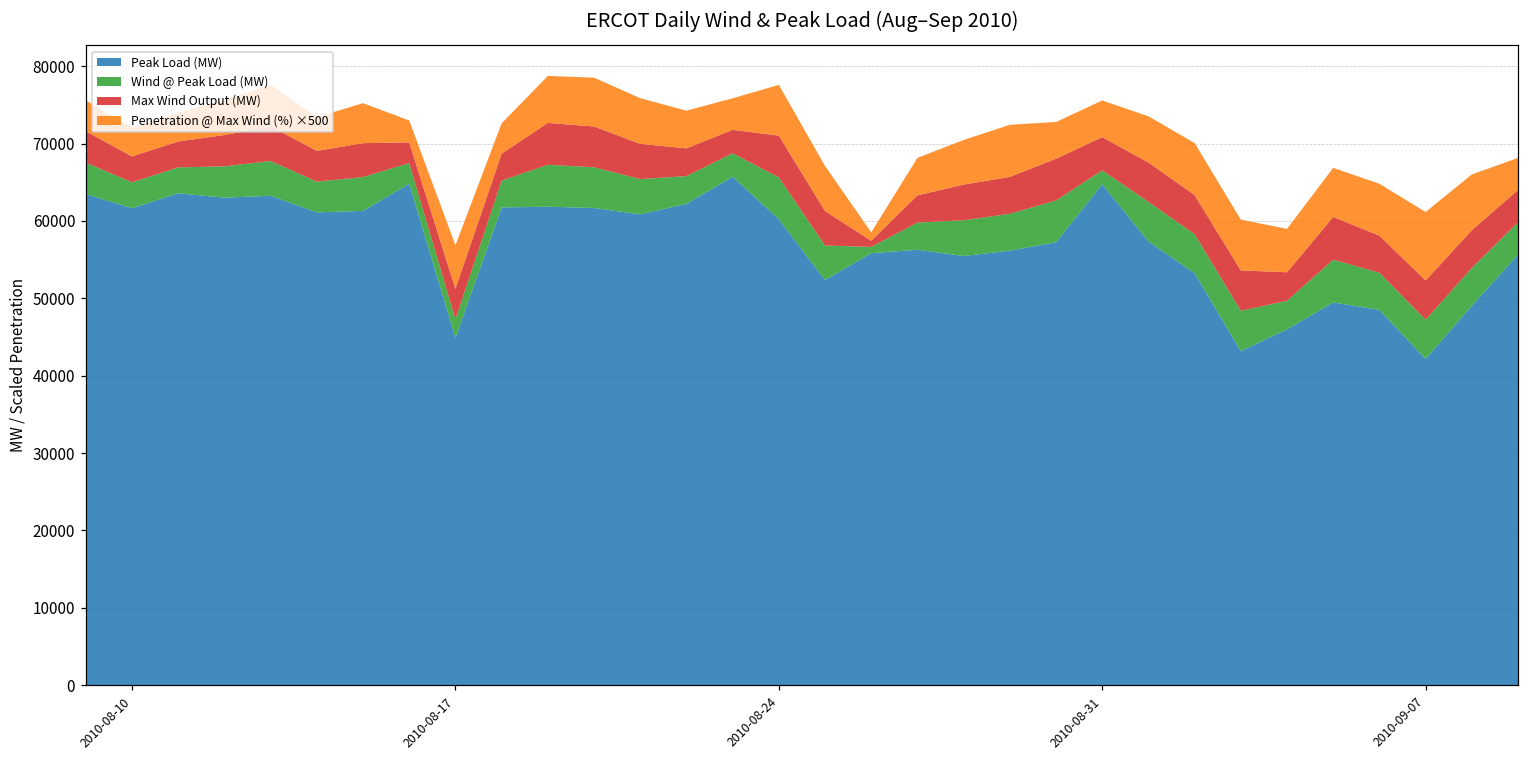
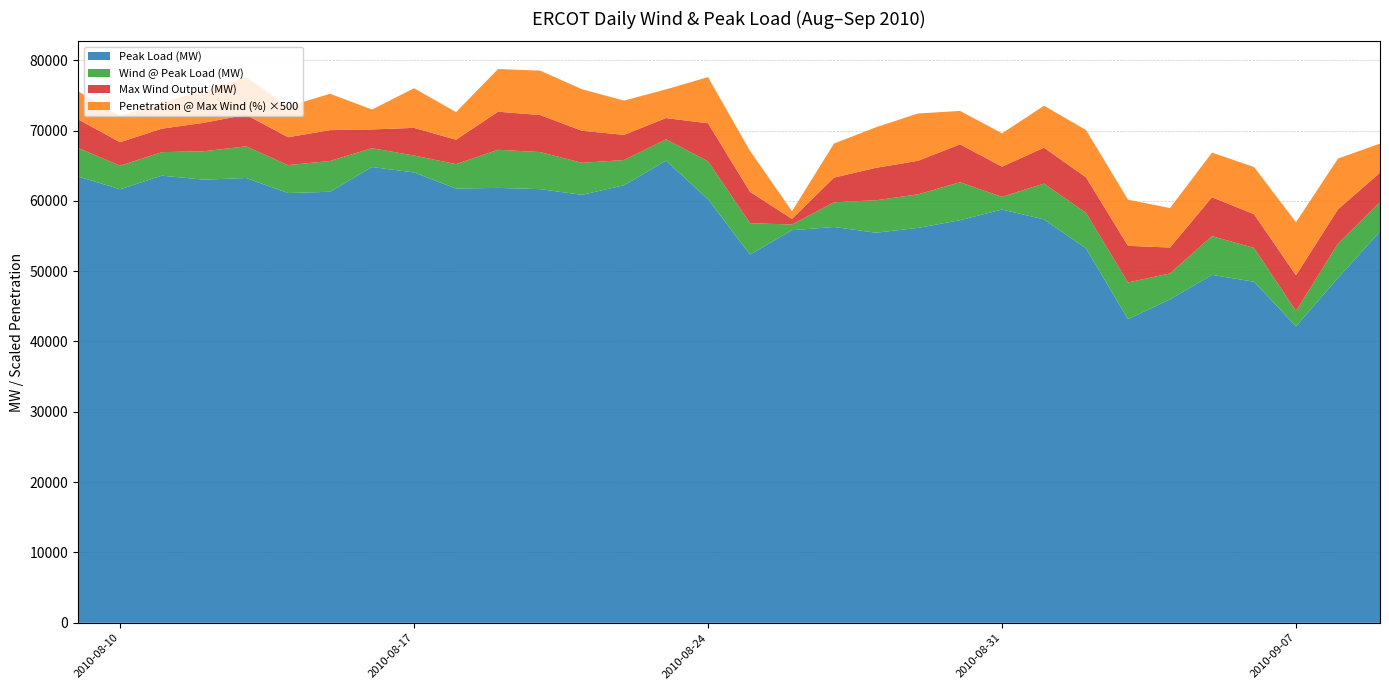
  {
    "Peak Load (MW)": {
      "2010-08-10": 62000,
-     "2010-08-17": 45000,
+     "2010-08-17": 64000,
      "2010-08-24": 60000,
-     "2010-08-31": 65000,
+     "2010-08-31": 59000,
      "2010-09-07": 42000
    },
    "Wind @ Peak Load (MW)": {
      "2010-08-10": 3000,
      "2010-08-17": 2000,
      "2010-08-24": 5000,
      "2010-08-31": 2000,
-     "2010-09-07": 5000
+     "2010-09-07": 2000
    },
    "Max Wind Output (MW)": {
      "2010-08-10": 3000,
      "2010-08-17": 4000,
      "2010-08-24": 5000,
      "2010-08-31": 4000,
      "2010-09-07": 5000
    },
    "Penetration @ Max Wind (%) ×500": {
      "2010-08-17": 6000,
      "2010-08-24": 7000,
      "2010-08-31": 5000,
-     "2010-09-07": 9000
+     "2010-09-07": 8000
    }
  }
